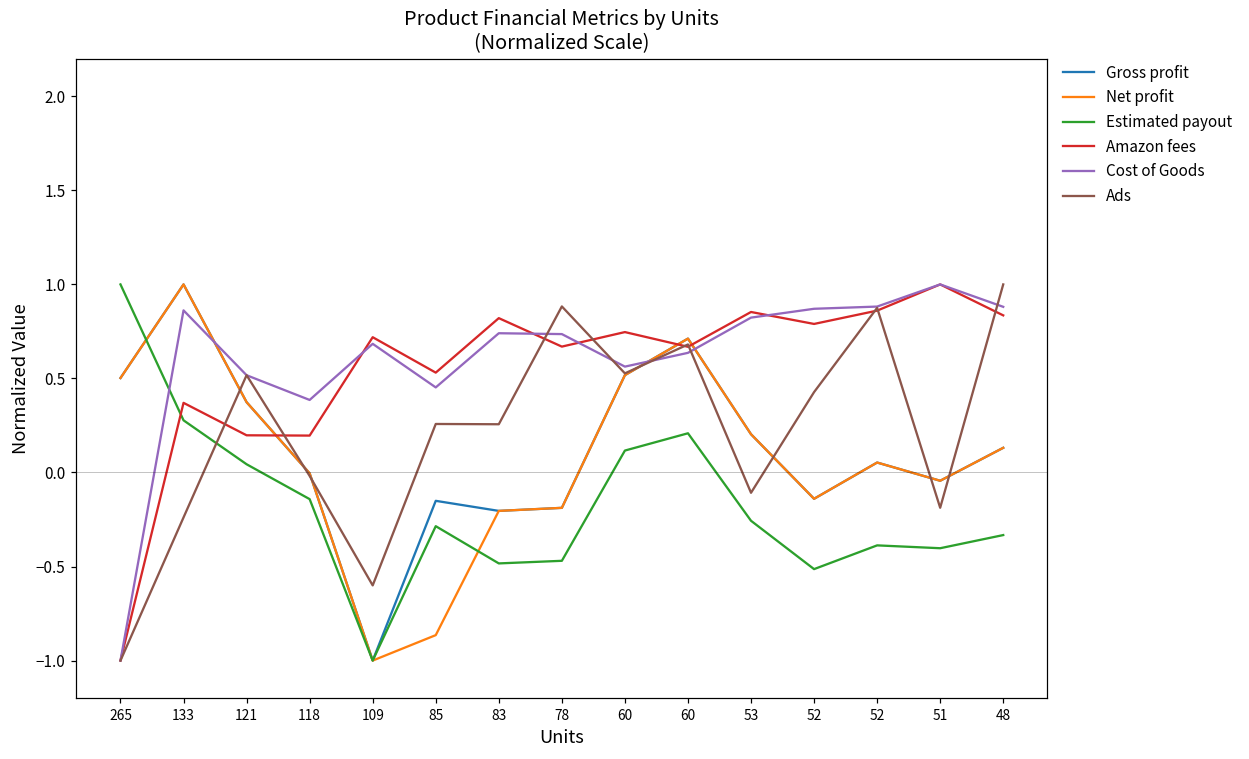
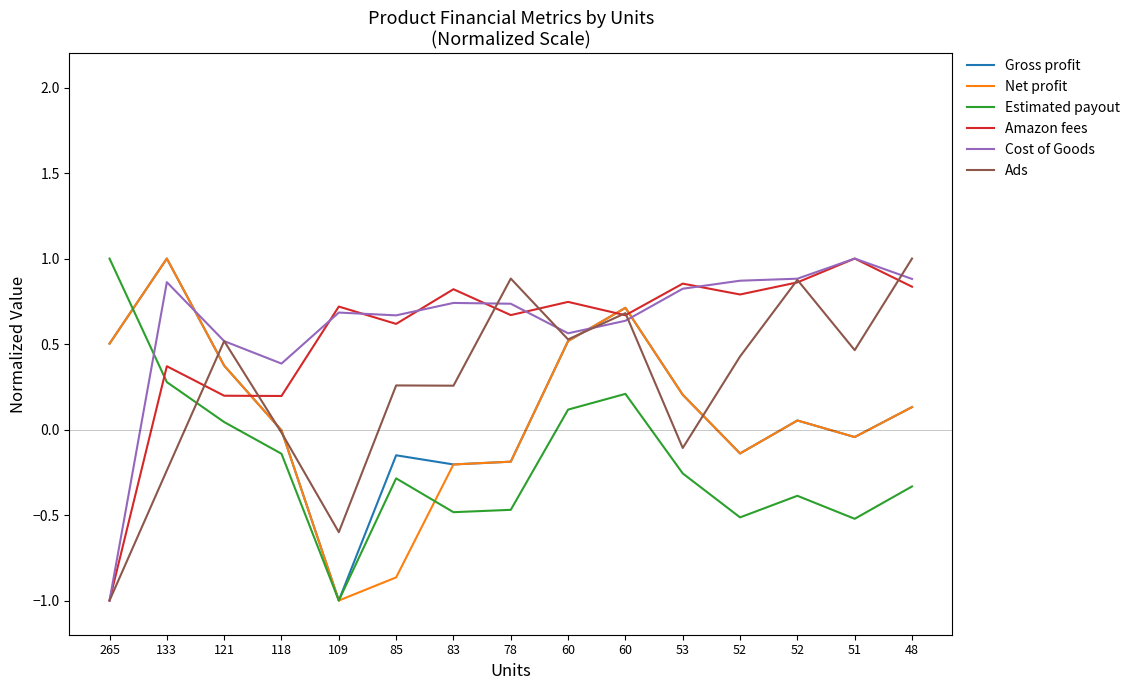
  {
    "Gross profit": {
      "85": -0.15
    },
    "Net profit": {
      "85": -0.86
    },
    "Estimated payout": {
      "265": 1.00,
      "133": 0.28,
      "121": 0.04,
      "118": -0.14,
      "85": -0.29,
      "83": -0.48,
      "78": -0.47,
      "53": -0.26,
-     "51": -0.40,
+     "51": -0.52,
      "48": -0.33
    },
    "Amazon fees": {
      "133": 0.37,
      "121": 0.20,
      "118": 0.20,
      "109": 0.72,
-     "85": 0.53,
+     "85": 0.62,
      "83": 0.82,
      "78": 0.67,
      "53": 0.85,
      "48": 0.84
    },
    "Cost of Goods": {
      "133": 0.86,
      "118": 0.39,
      "109": 0.68,
-     "85": 0.45,
+     "85": 0.67,
      "83": 0.74,
      "78": 0.74,
      "53": 0.82,
      "48": 0.88
    },
    "Ads": {
      "133": -0.24,
      "109": -0.60,
      "85": 0.26,
      "83": 0.26,
      "78": 0.88,
      "53": -0.11,
-     "51": -0.19,
+     "51": 0.46,
      "48": 1.00
    }
  }
